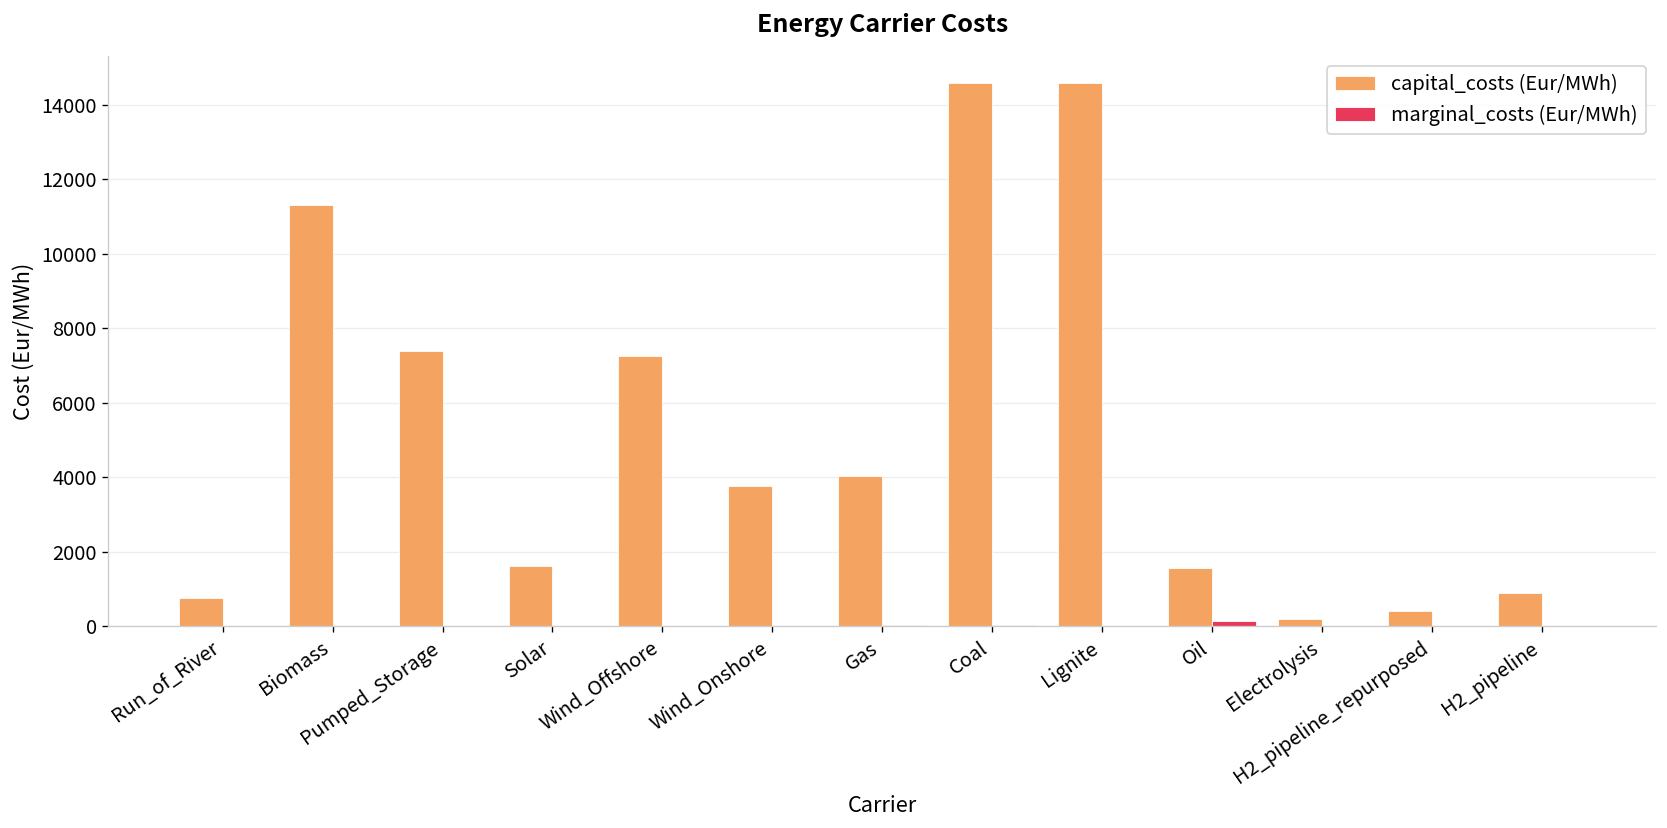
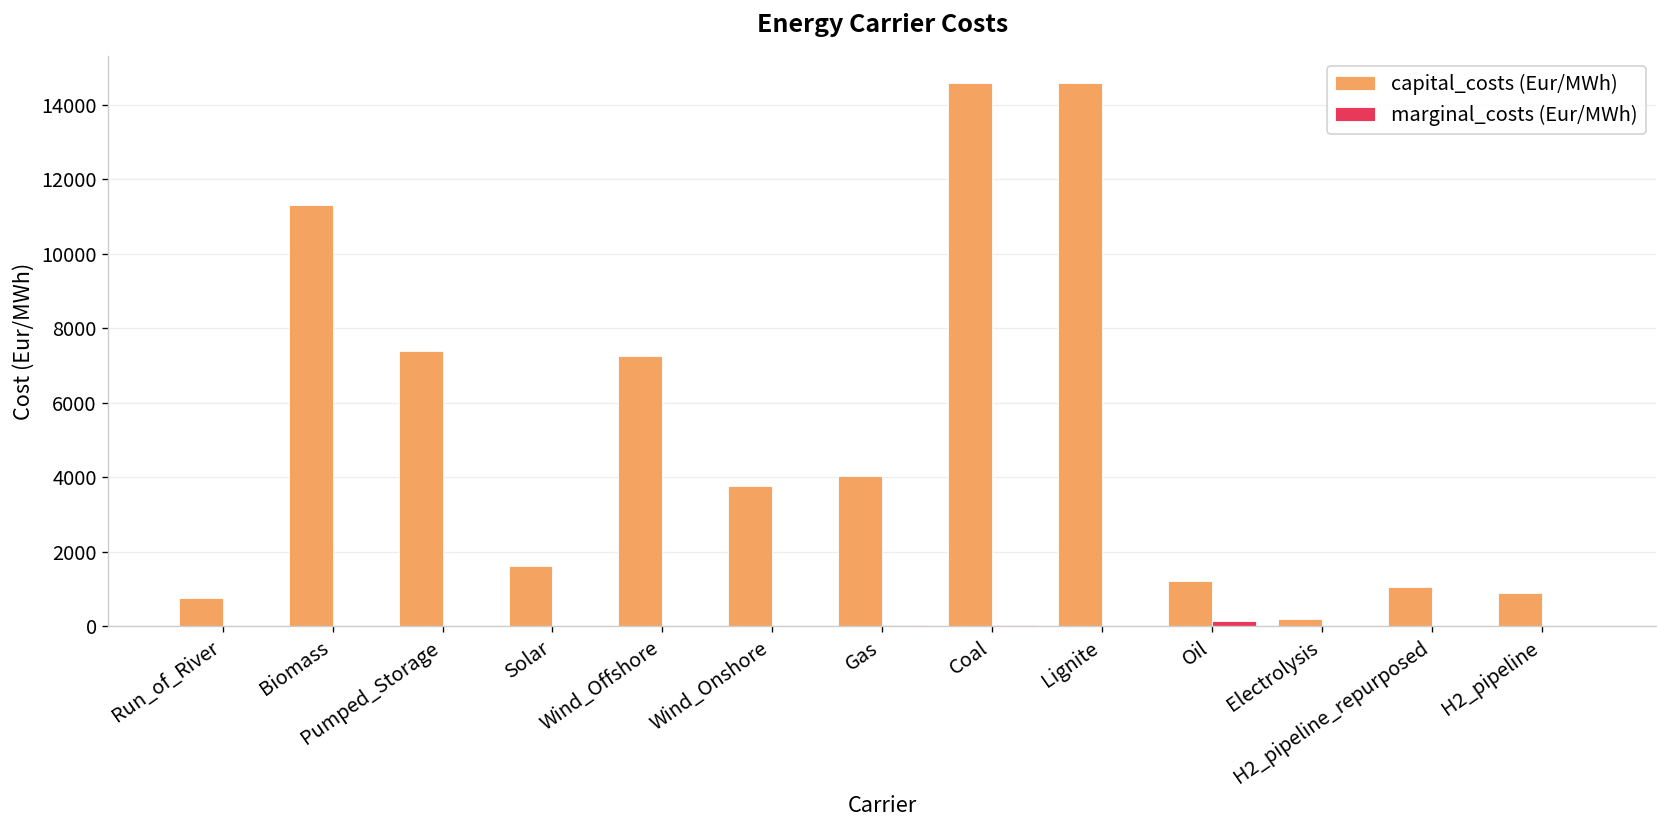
  {
    "capital_costs (Eur/MWh)": {
      "Run_of_River": 800,
      "Biomass": 11300,
      "Pumped_Storage": 7400,
      "Solar": 1600,
      "Wind_Offshore": 7200,
      "Wind_Onshore": 3800,
      "Gas": 4000,
      "Coal": 14600,
      "Lignite": 14600,
-     "Oil": 1600,
+     "Oil": 1200,
      "Electrolysis": 200,
-     "H2_pipeline_repurposed": 400,
+     "H2_pipeline_repurposed": 1000,
      "H2_pipeline": 900
    },
    "marginal_costs (Eur/MWh)": {
      "Run_of_River": 0,
      "Pumped_Storage": 0,
      "Solar": 0,
      "Wind_Offshore": 0,
      "Wind_Onshore": 0,
      "Oil": 100,
      "Electrolysis": 0,
      "H2_pipeline_repurposed": 0,
      "H2_pipeline": 0
    }
  }
